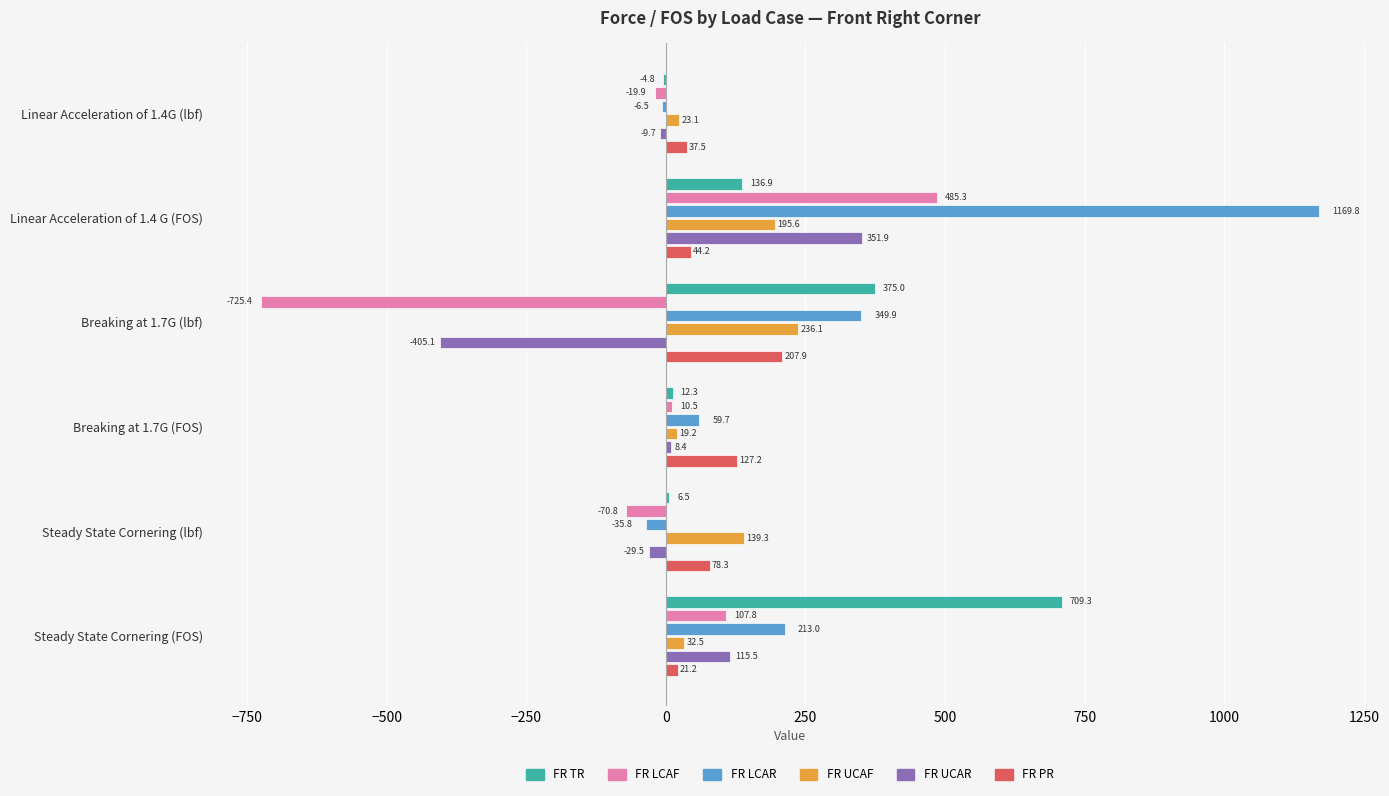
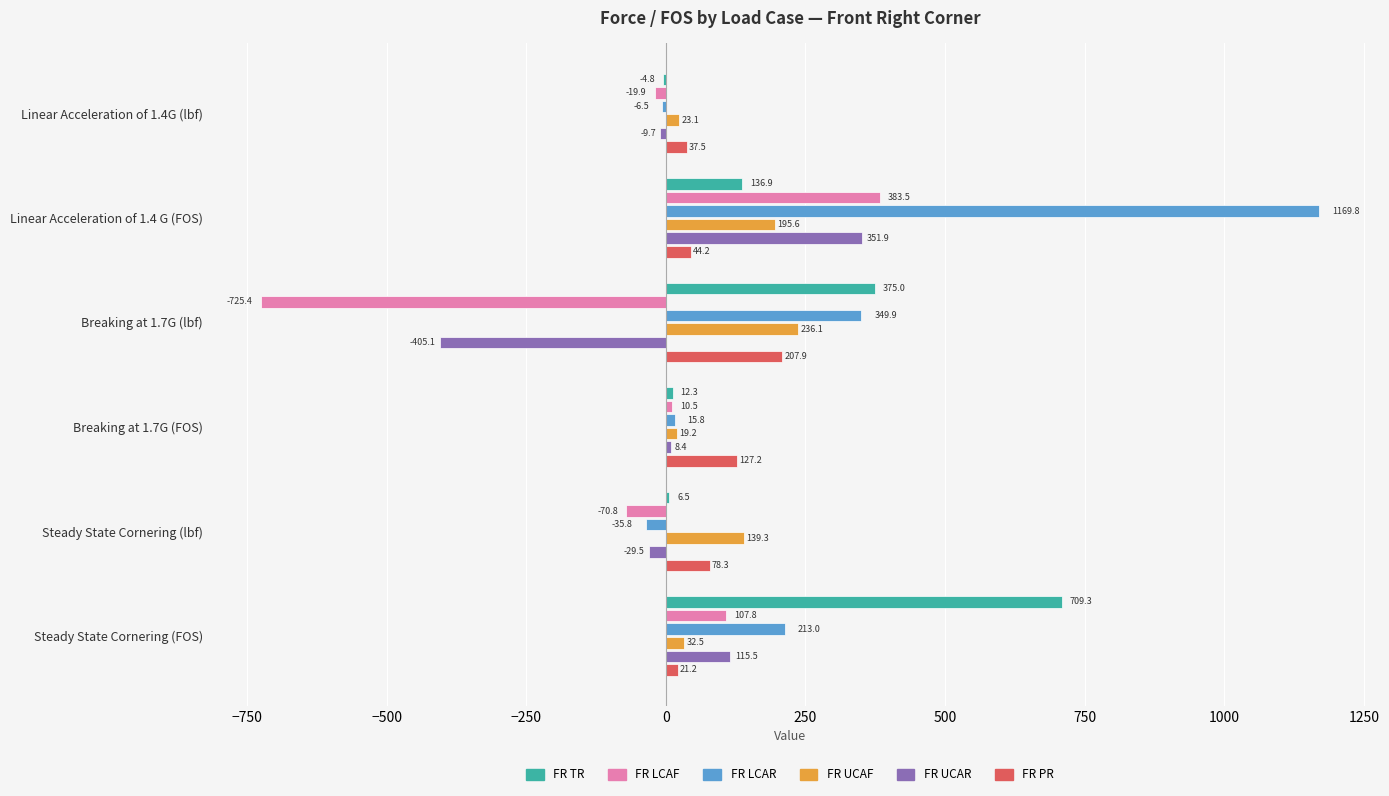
  {
    "FR TR": {
      "Linear Acceleration of 1.4G (lbf)": -4.8,
      "Linear Acceleration of 1.4 G (FOS)": 136.9,
      "Breaking at 1.7G (lbf)": 375.0,
      "Breaking at 1.7G (FOS)": 12.3,
      "Steady State Cornering (lbf)": 6.5,
      "Steady State Cornering (FOS)": 709.3
    },
    "FR LCAF": {
      "Linear Acceleration of 1.4G (lbf)": -19.9,
-     "Linear Acceleration of 1.4 G (FOS)": 485.3,
+     "Linear Acceleration of 1.4 G (FOS)": 383.5,
      "Breaking at 1.7G (lbf)": -725.4,
      "Breaking at 1.7G (FOS)": 10.5,
      "Steady State Cornering (lbf)": -70.8,
      "Steady State Cornering (FOS)": 107.8
    },
    "FR LCAR": {
      "Linear Acceleration of 1.4G (lbf)": -6.5,
      "Linear Acceleration of 1.4 G (FOS)": 1169.8,
      "Breaking at 1.7G (lbf)": 349.9,
-     "Breaking at 1.7G (FOS)": 59.7,
+     "Breaking at 1.7G (FOS)": 15.8,
      "Steady State Cornering (lbf)": -35.8,
      "Steady State Cornering (FOS)": 213.0
    },
    "FR UCAF": {
      "Linear Acceleration of 1.4G (lbf)": 23.1,
      "Linear Acceleration of 1.4 G (FOS)": 195.6,
      "Breaking at 1.7G (lbf)": 236.1,
      "Breaking at 1.7G (FOS)": 19.2,
      "Steady State Cornering (lbf)": 139.3,
      "Steady State Cornering (FOS)": 32.5
    },
    "FR UCAR": {
      "Linear Acceleration of 1.4G (lbf)": -9.7,
      "Linear Acceleration of 1.4 G (FOS)": 351.9,
      "Breaking at 1.7G (lbf)": -405.1,
      "Breaking at 1.7G (FOS)": 8.4,
      "Steady State Cornering (lbf)": -29.5,
      "Steady State Cornering (FOS)": 115.5
    },
    "FR PR": {
      "Linear Acceleration of 1.4G (lbf)": 37.5,
      "Linear Acceleration of 1.4 G (FOS)": 44.2,
      "Breaking at 1.7G (lbf)": 207.9,
      "Breaking at 1.7G (FOS)": 127.2,
      "Steady State Cornering (lbf)": 78.3,
      "Steady State Cornering (FOS)": 21.2
    }
  }
